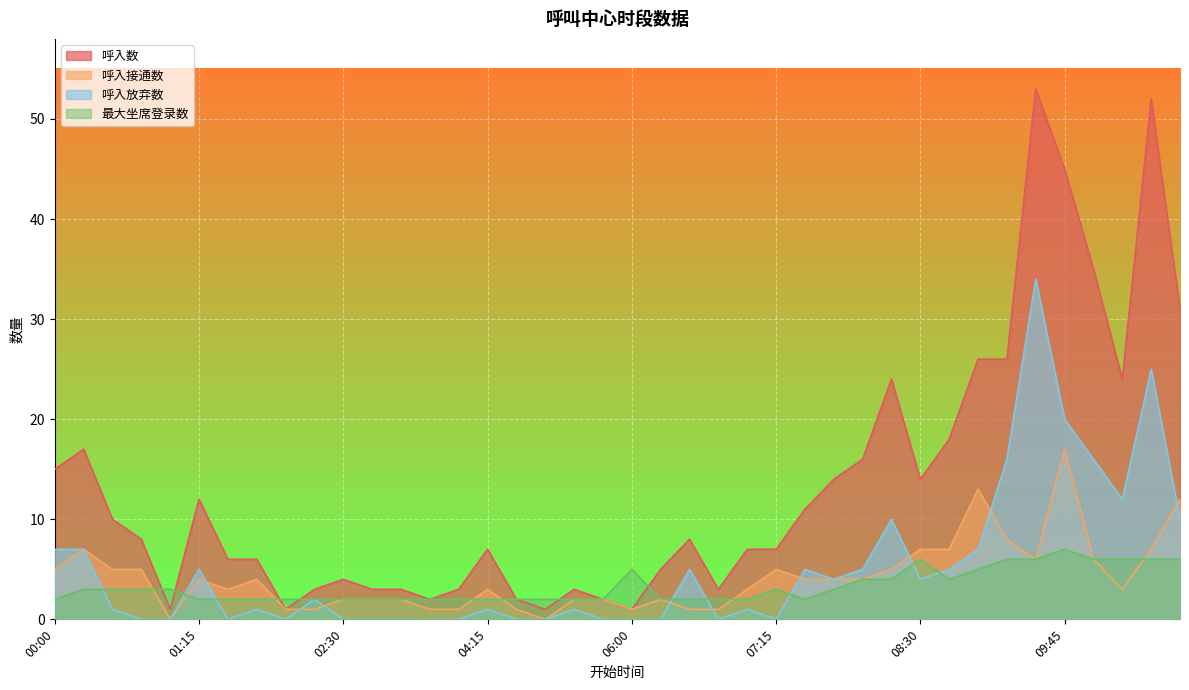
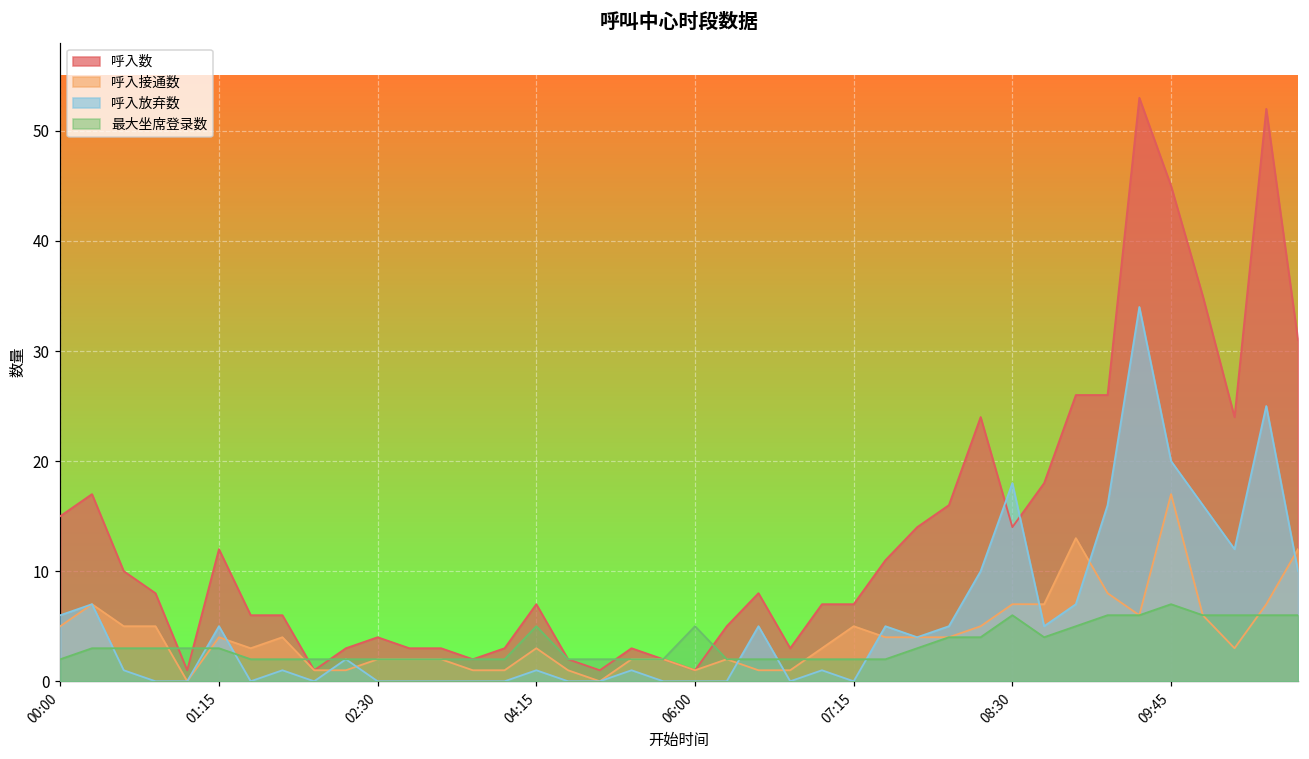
  {
    "呼入放弃数": {
-     "00:00": 7,
+     "00:00": 6,
      "01:15": 5,
      "02:30": 0,
      "04:15": 1,
      "06:00": 0,
      "07:15": 0,
-     "08:30": 4,
+     "08:30": 18,
      "09:45": 20
    },
    "最大坐席登录数": {
      "00:00": 2,
-     "01:15": 2,
-     "04:15": 2,
+     "01:15": 3,
+     "04:15": 5,
      "06:00": 5,
-     "07:15": 3,
+     "07:15": 2,
      "08:30": 6,
      "09:45": 7
    }
  }
